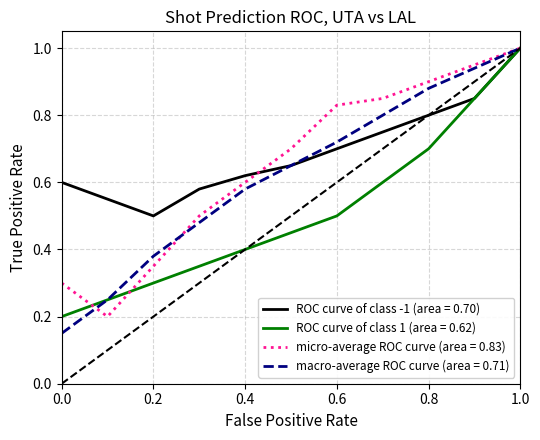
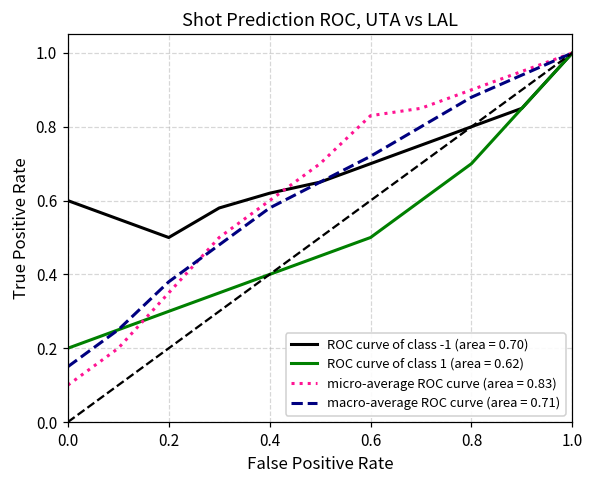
  {
    "ROC curve of class 1 (area = 0.62)": {
      "0.0": 0.2,
      "0.2": 0.3,
      "0.4": 0.4,
      "0.6": 0.5,
      "0.8": 0.7
    },
    "micro-average ROC curve (area = 0.83)": {
-     "0.0": 0.3,
+     "0.0": 0.1,
      "0.2": 0.35,
      "0.4": 0.6,
      "0.6": 0.83,
      "0.8": 0.9
    },
    "macro-average ROC curve (area = 0.71)": {
      "0.0": 0.15,
      "0.2": 0.38,
      "0.4": 0.58,
      "0.6": 0.72,
      "0.8": 0.88
    }
  }
